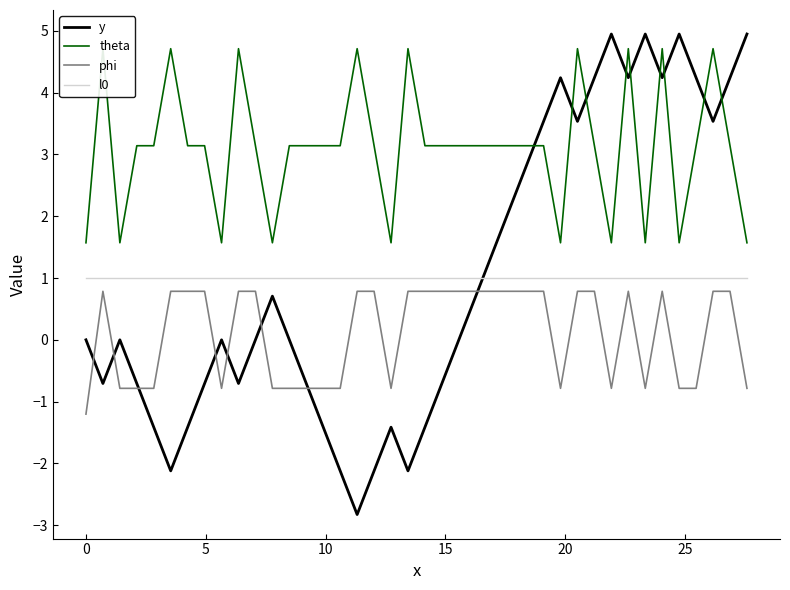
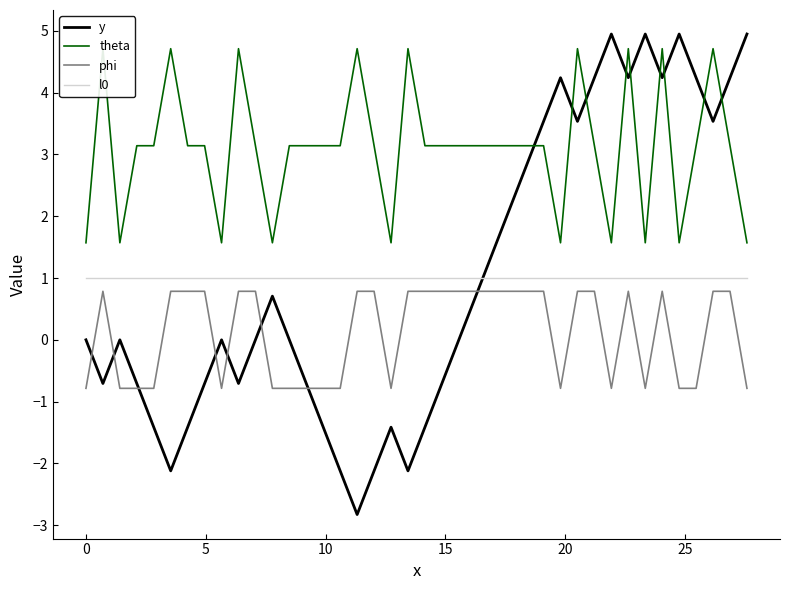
  {
    "y": {
      "0": 0.0
    },
    "theta": {
      "0": 1.6
    },
    "phi": {
-     "0": -1.2
+     "0": -0.8
    },
    "l0": {
      "0": 1.0
    }
  }
